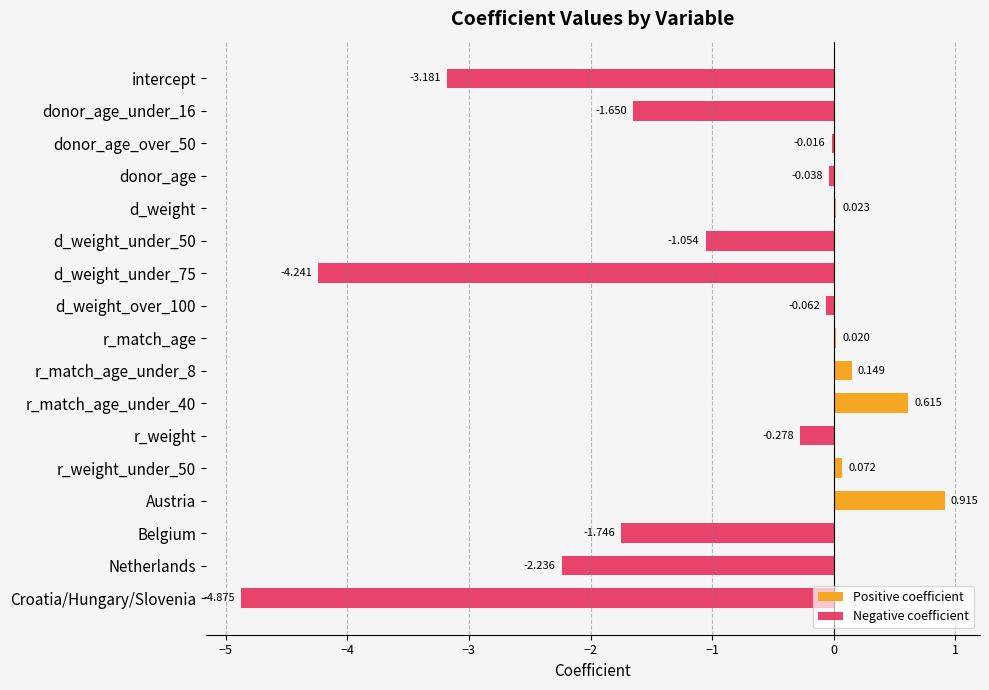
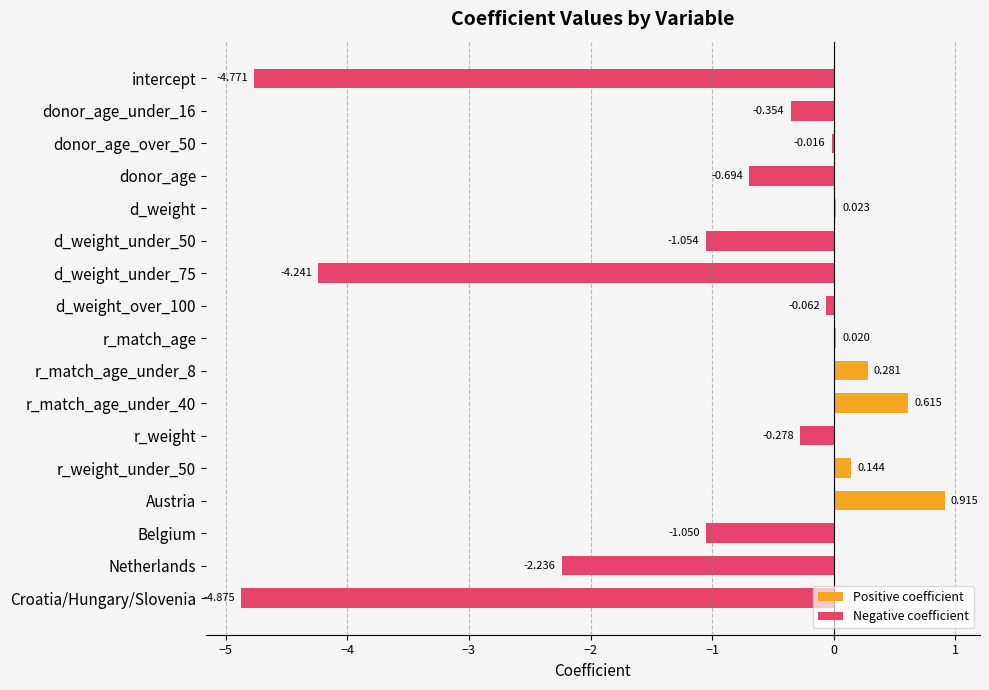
  {
    "Positive coefficient": {
      "d_weight": 0.023,
      "r_match_age": 0.020,
-     "r_match_age_under_8": 0.149,
+     "r_match_age_under_8": 0.281,
      "r_match_age_under_40": 0.615,
-     "r_weight_under_50": 0.072,
+     "r_weight_under_50": 0.144,
      "Austria": 0.915
    },
    "Negative coefficient": {
-     "intercept": -3.181,
-     "donor_age_under_16": -1.650,
+     "intercept": -4.771,
+     "donor_age_under_16": -0.354,
      "donor_age_over_50": -0.016,
-     "donor_age": -0.038,
+     "donor_age": -0.694,
      "d_weight_under_50": -1.054,
      "d_weight_under_75": -4.241,
      "d_weight_over_100": -0.062,
      "r_weight": -0.278,
-     "Belgium": -1.746,
+     "Belgium": -1.050,
      "Netherlands": -2.236,
      "Croatia/Hungary/Slovenia": -4.875
    }
  }
